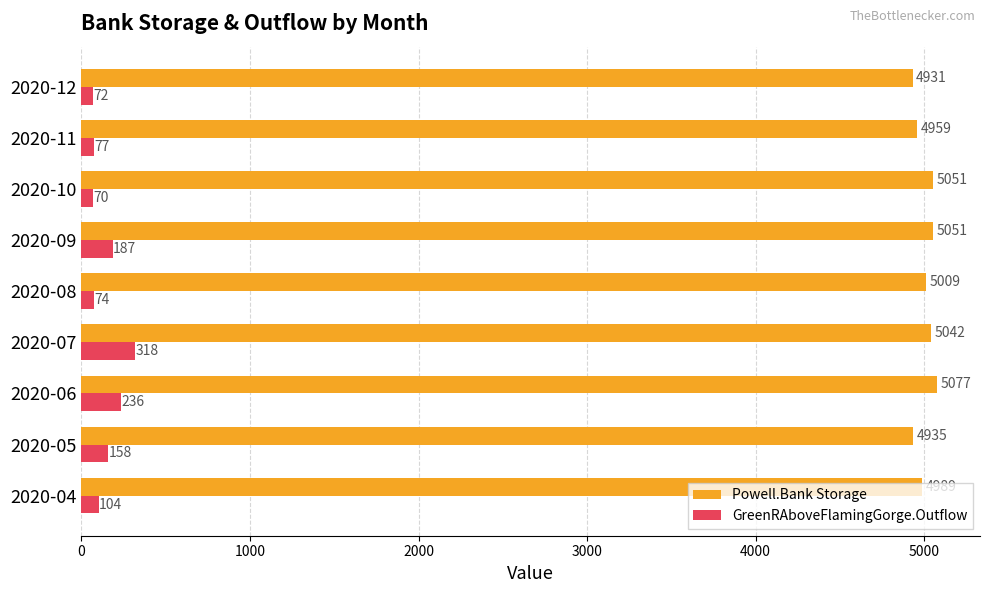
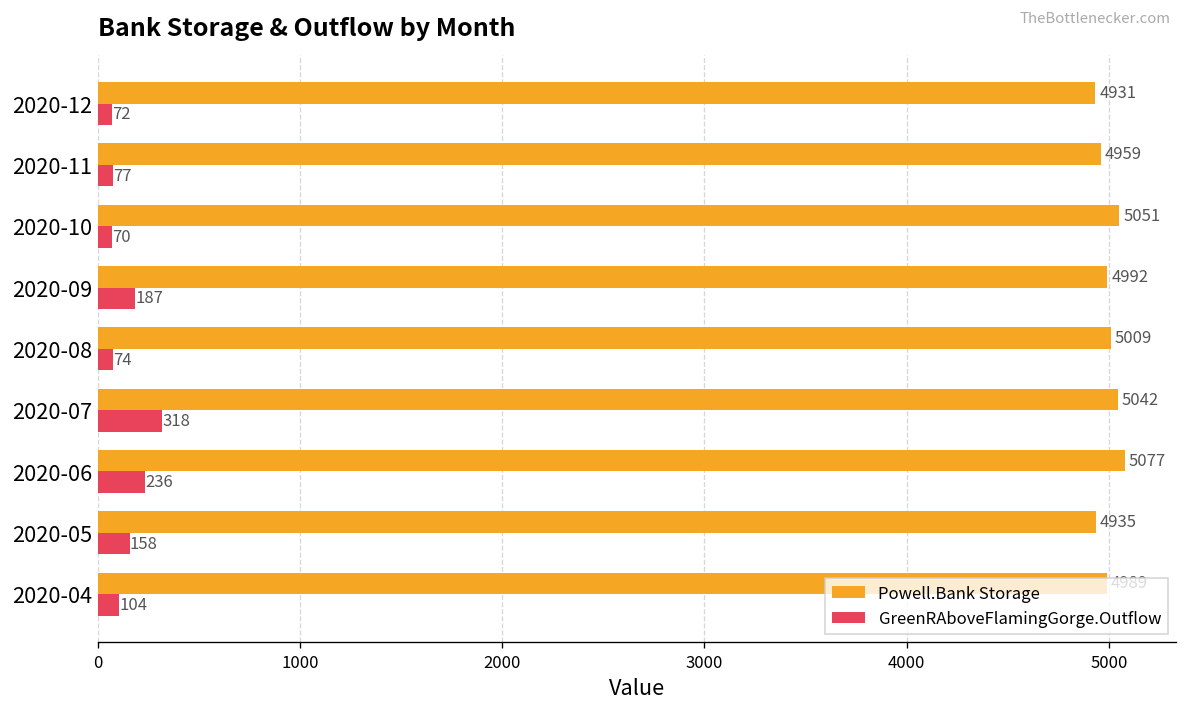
  {
    "Powell.Bank Storage": {
      "2020-12": 4931,
      "2020-11": 4959,
      "2020-10": 5051,
-     "2020-09": 5051,
+     "2020-09": 4992,
      "2020-08": 5009,
      "2020-07": 5042,
      "2020-06": 5077,
      "2020-05": 4935
    },
    "GreenRAboveFlamingGorge.Outflow": {
      "2020-12": 72,
      "2020-11": 77,
      "2020-10": 70,
      "2020-09": 187,
      "2020-08": 74,
      "2020-07": 318,
      "2020-06": 236,
      "2020-05": 158,
      "2020-04": 104
    }
  }
